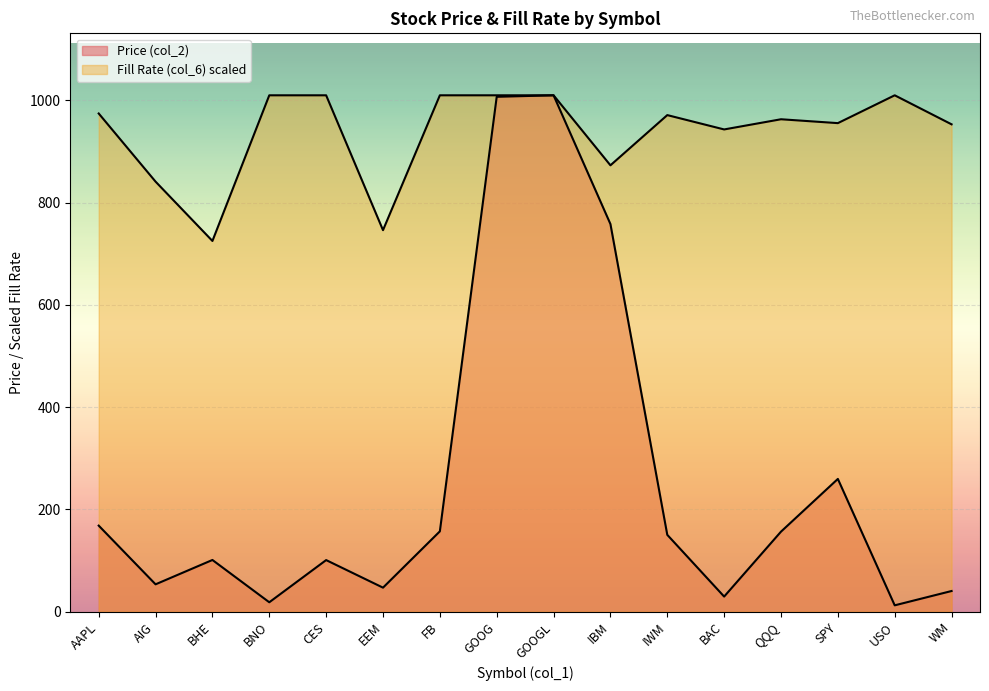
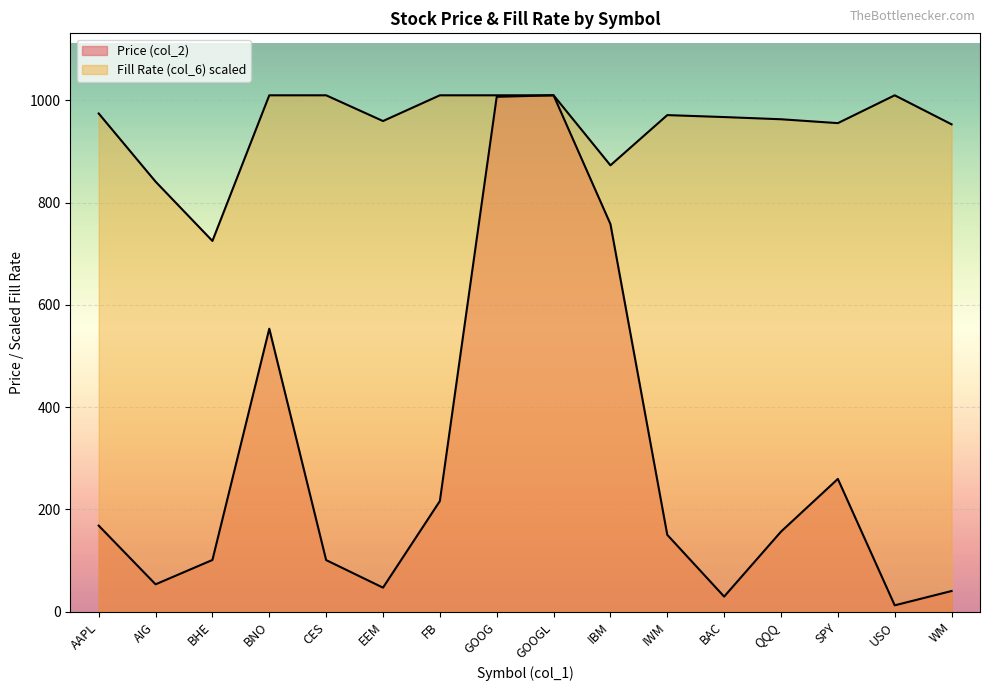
  {
    "Price (col_2)": {
      "AAPL": 170,
      "AIG": 50,
      "BHE": 100,
-     "BNO": 20,
+     "BNO": 550,
      "CES": 100,
      "EEM": 50,
-     "FB": 160,
+     "FB": 220,
      "IBM": 760,
      "IWM": 150,
      "BAC": 30,
      "QQQ": 160,
      "SPY": 260,
      "USO": 10,
      "WM": 40
    },
    "Fill Rate (col_6) scaled": {
      "AAPL": 970,
      "AIG": 840,
      "BHE": 730,
      "BNO": 1010,
      "CES": 1010,
-     "EEM": 750,
+     "EEM": 960,
      "FB": 1010,
      "IBM": 870,
      "IWM": 970,
-     "BAC": 940,
+     "BAC": 970,
      "QQQ": 960,
      "SPY": 960,
      "USO": 1010,
      "WM": 950
    }
  }
